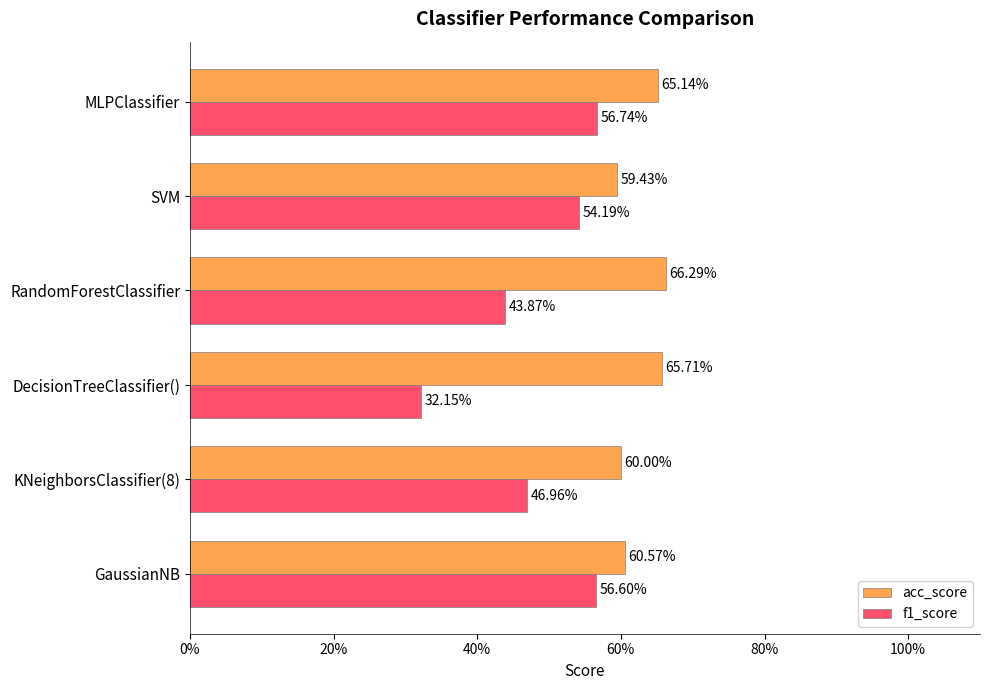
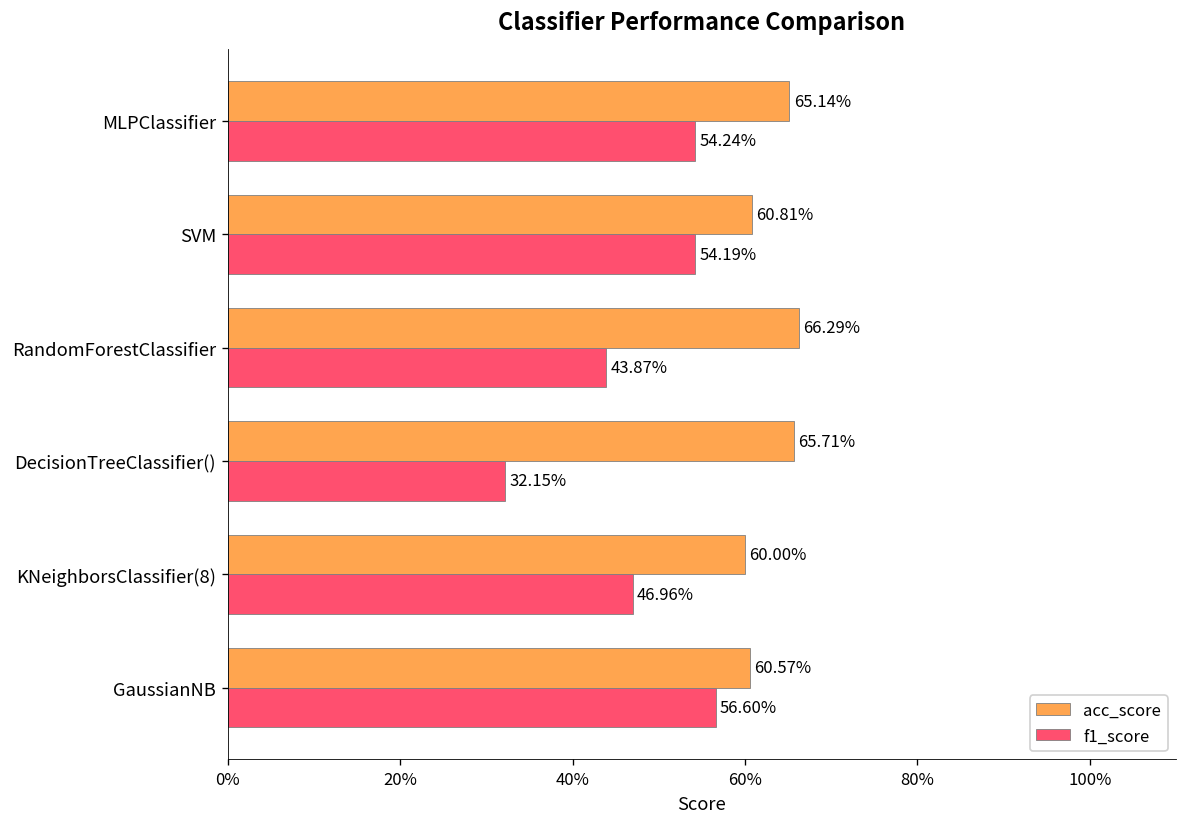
  {
    "acc_score": {
      "MLPClassifier": "65.14%",
-     "SVM": "59.43%",
+     "SVM": "60.81%",
      "RandomForestClassifier": "66.29%",
      "DecisionTreeClassifier()": "65.71%",
      "KNeighborsClassifier(8)": "60.00%",
      "GaussianNB": "60.57%"
    },
    "f1_score": {
-     "MLPClassifier": "56.74%",
+     "MLPClassifier": "54.24%",
      "SVM": "54.19%",
      "RandomForestClassifier": "43.87%",
      "DecisionTreeClassifier()": "32.15%",
      "KNeighborsClassifier(8)": "46.96%",
      "GaussianNB": "56.60%"
    }
  }
